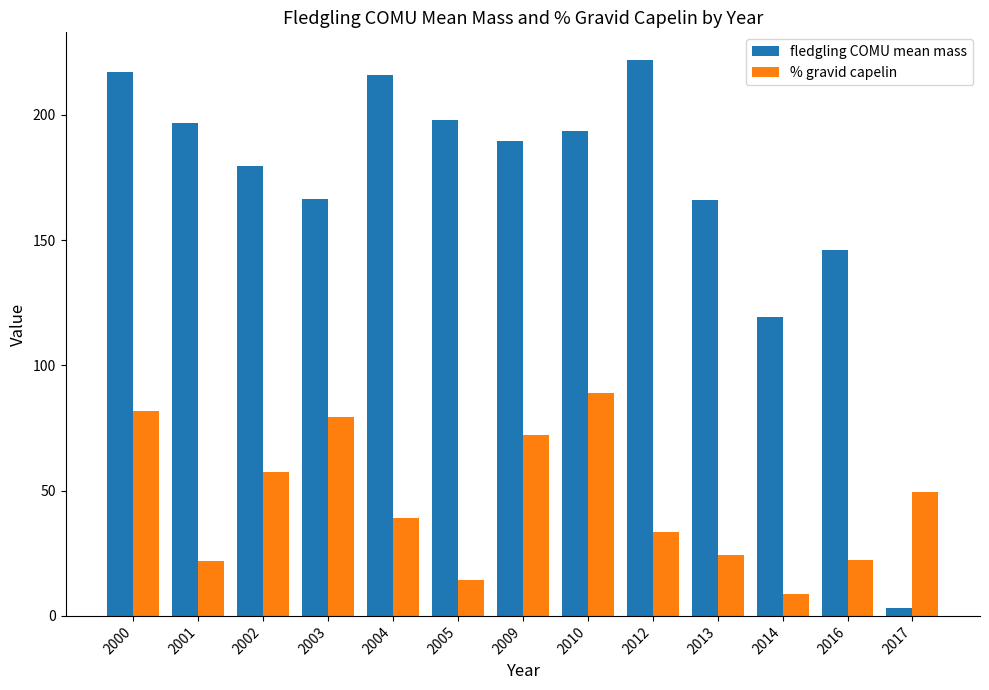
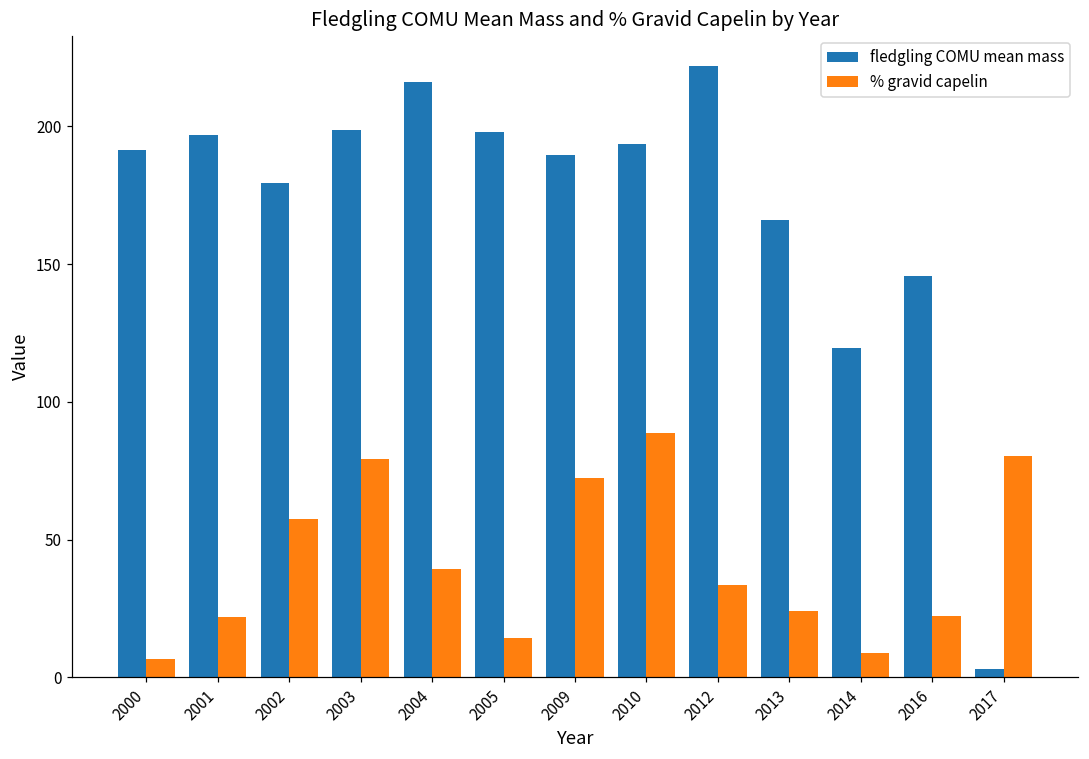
  {
    "fledgling COMU mean mass": {
-     "2000": 217,
+     "2000": 192,
      "2001": 197,
      "2002": 180,
-     "2003": 166,
+     "2003": 199,
      "2004": 216,
      "2005": 198,
      "2009": 190,
      "2010": 194,
      "2012": 222,
      "2013": 166,
      "2014": 120,
      "2016": 146,
      "2017": 3
    },
    "% gravid capelin": {
-     "2000": 82,
+     "2000": 7,
      "2001": 22,
      "2002": 57,
      "2003": 79,
      "2004": 39,
      "2005": 14,
      "2009": 72,
      "2010": 89,
      "2012": 34,
      "2013": 24,
      "2014": 9,
      "2016": 22,
-     "2017": 50
+     "2017": 81
    }
  }
